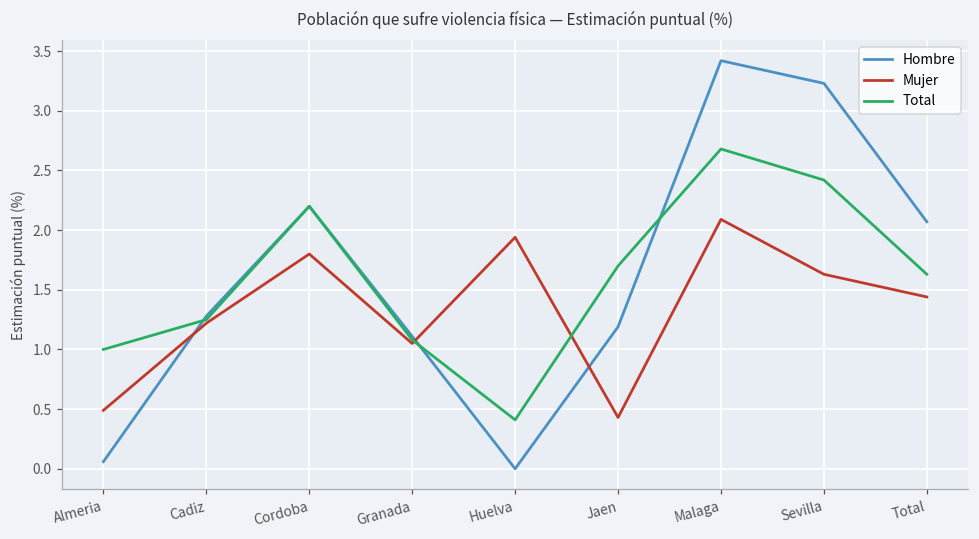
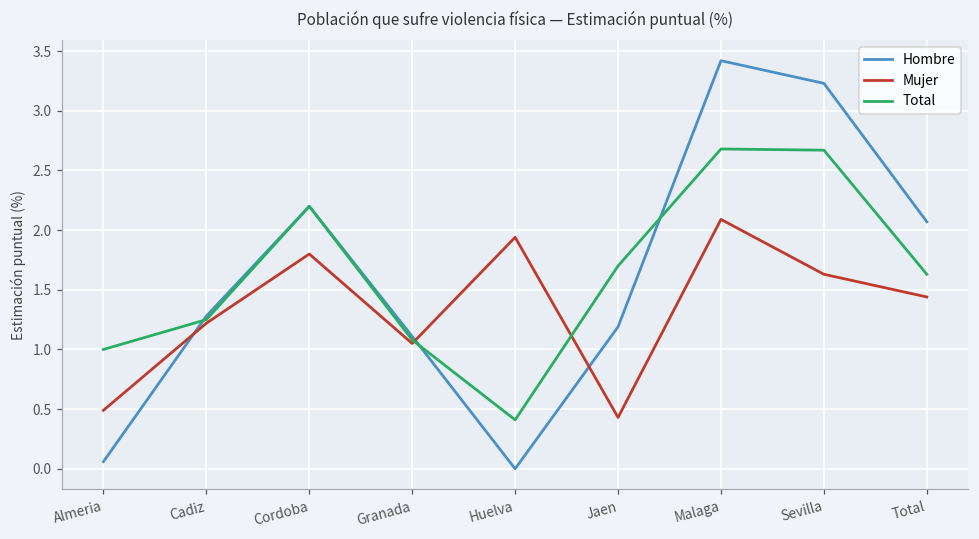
  {
    "Hombre": {
      "Almeria": 0.06,
      "Cadiz": 1.28,
      "Granada": 1.11,
      "Huelva": 0.00,
      "Jaen": 1.19,
      "Malaga": 3.42,
      "Sevilla": 3.23,
      "Total": 2.07
    },
    "Mujer": {
      "Almeria": 0.49,
      "Cadiz": 1.22,
      "Cordoba": 1.80,
      "Granada": 1.05,
      "Huelva": 1.94,
      "Jaen": 0.43,
      "Malaga": 2.09,
      "Sevilla": 1.63,
      "Total": 1.44
    },
    "Total": {
      "Almeria": 1.00,
      "Cadiz": 1.25,
      "Granada": 1.08,
      "Huelva": 0.41,
      "Jaen": 1.70,
      "Malaga": 2.68,
-     "Sevilla": 2.42,
+     "Sevilla": 2.67,
      "Total": 1.63
    }
  }
